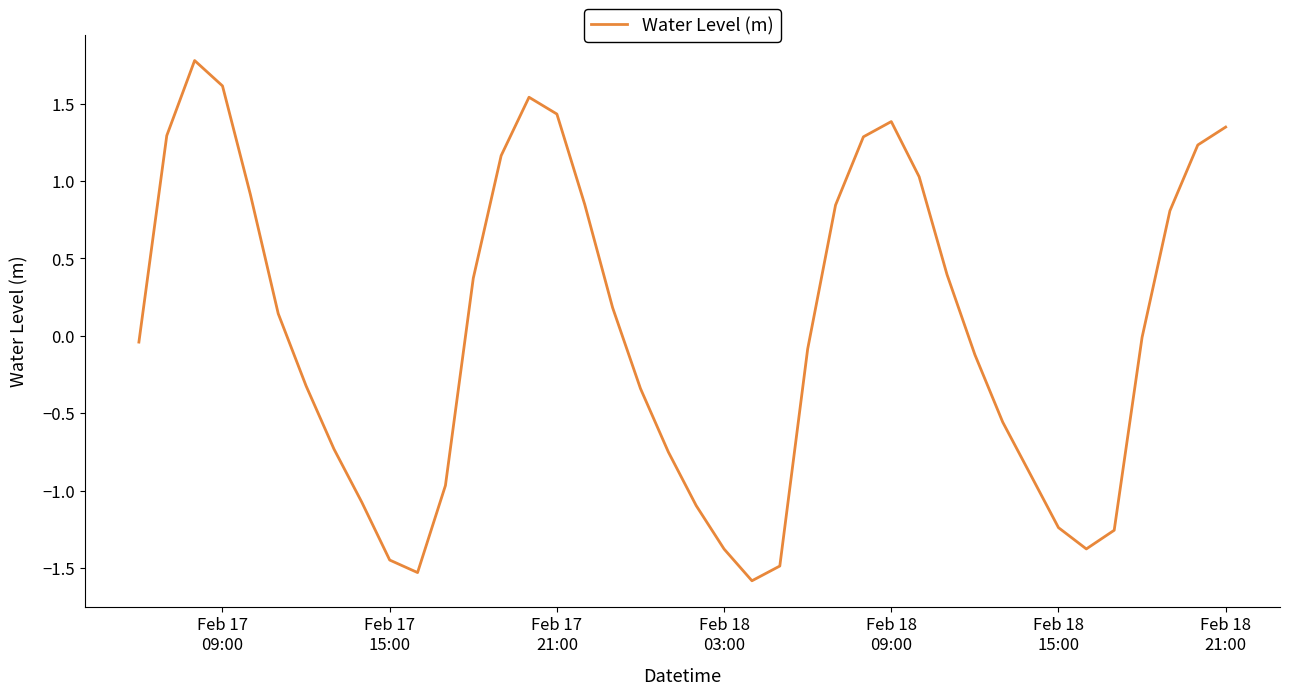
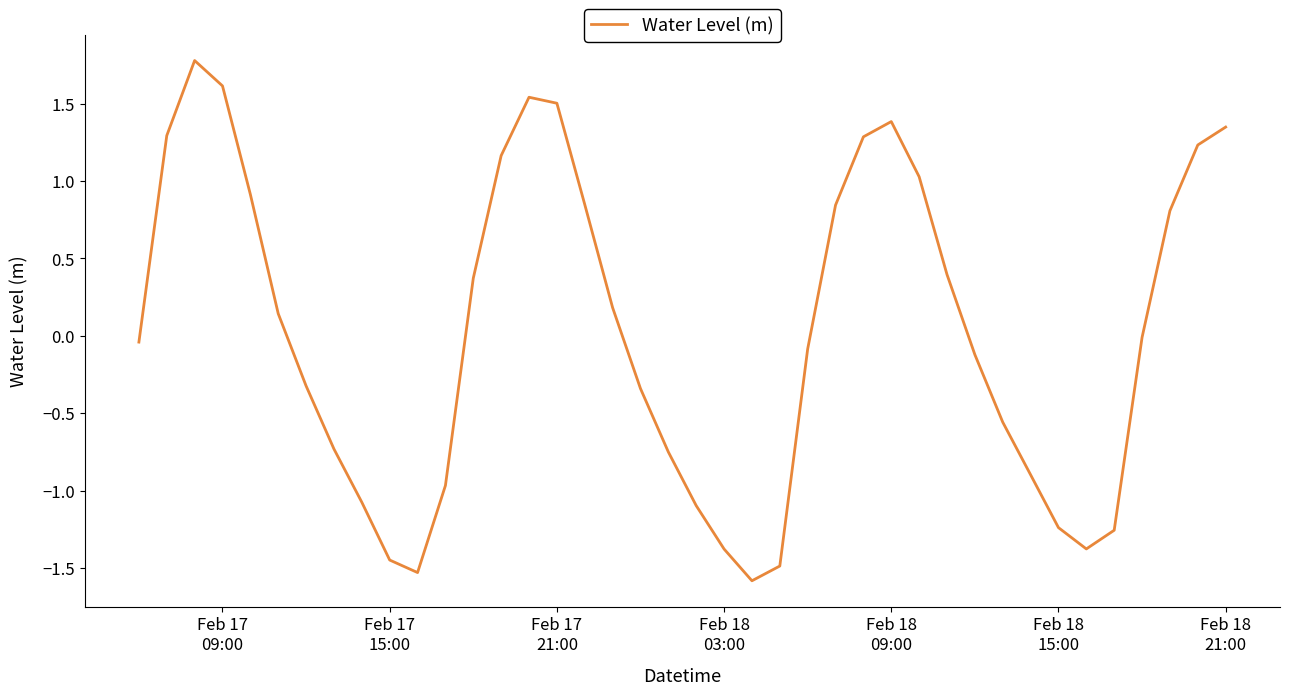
  {
    "Feb 17 09:00": 1.61,
    "Feb 17 15:00": -1.45,
-   "Feb 17 21:00": 1.43,
+   "Feb 17 21:00": 1.50,
    "Feb 18 03:00": -1.38,
    "Feb 18 09:00": 1.38,
    "Feb 18 15:00": -1.24,
    "Feb 18 21:00": 1.35
  }
